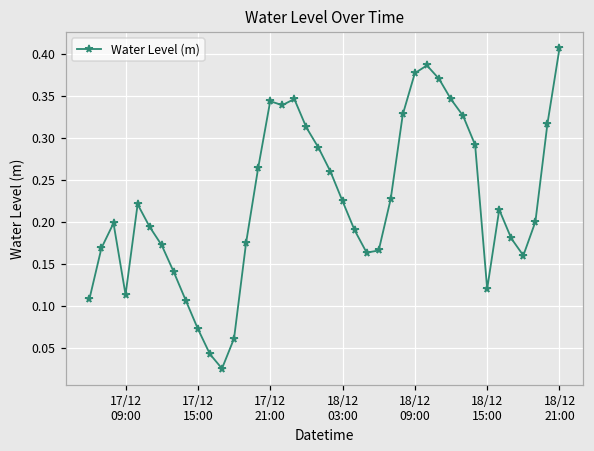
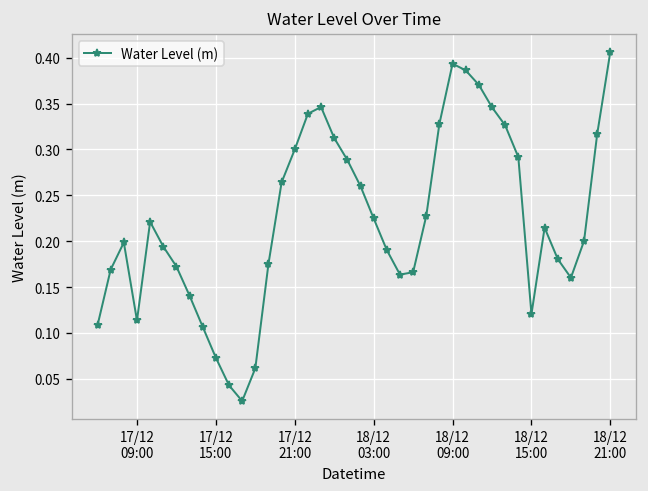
  {
    "17/12 09:00": 0.11,
    "17/12 15:00": 0.07,
-   "17/12 21:00": 0.34,
+   "17/12 21:00": 0.30,
    "18/12 03:00": 0.22,
-   "18/12 09:00": 0.38,
+   "18/12 09:00": 0.39,
    "18/12 15:00": 0.12,
    "18/12 21:00": 0.41
  }
